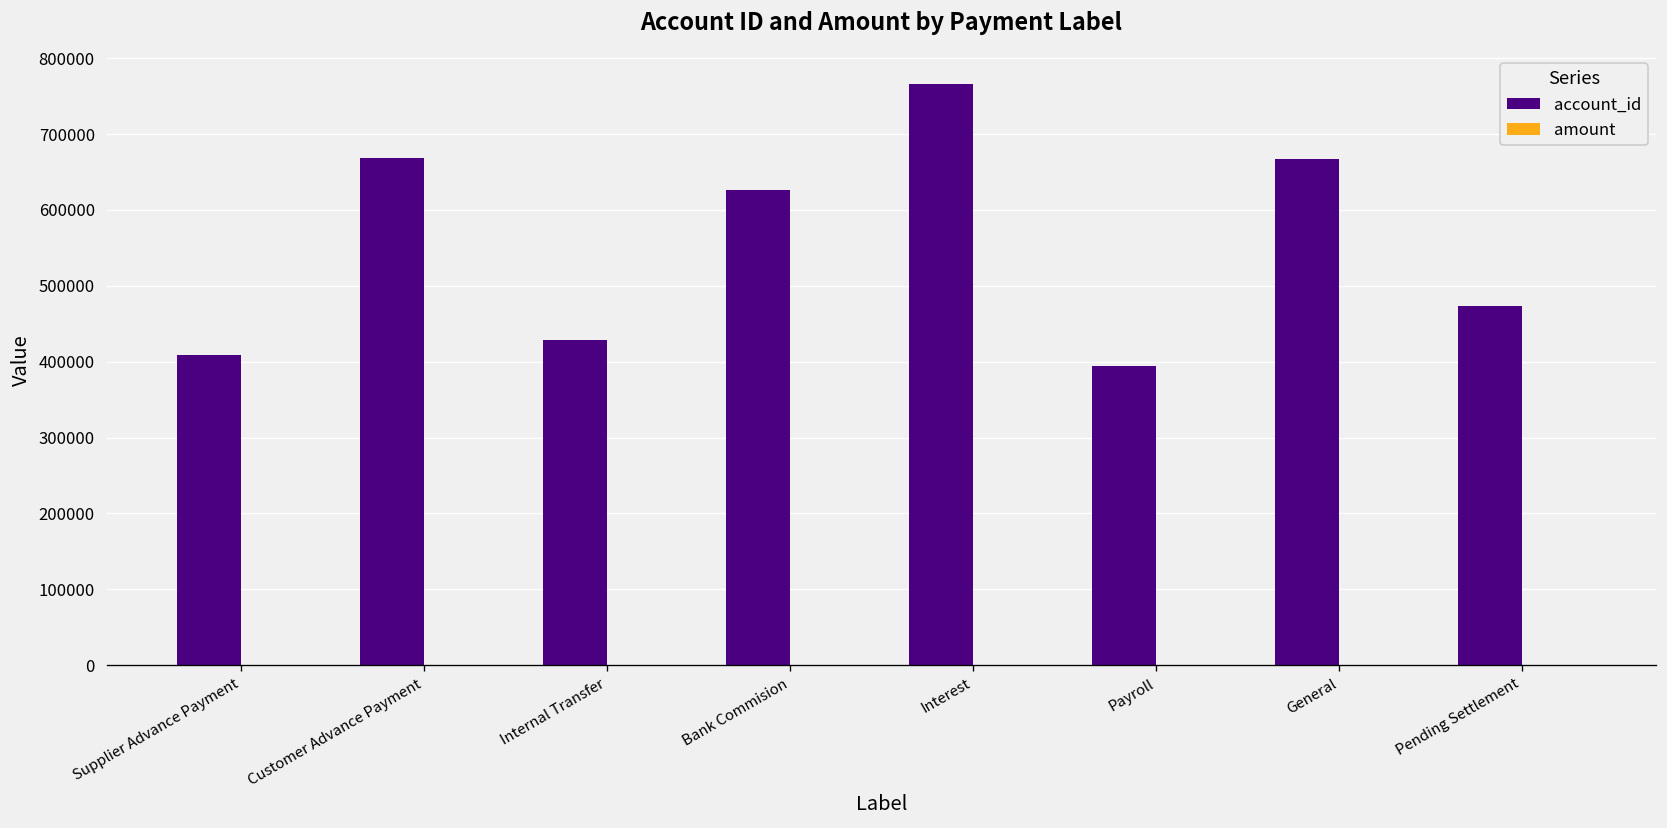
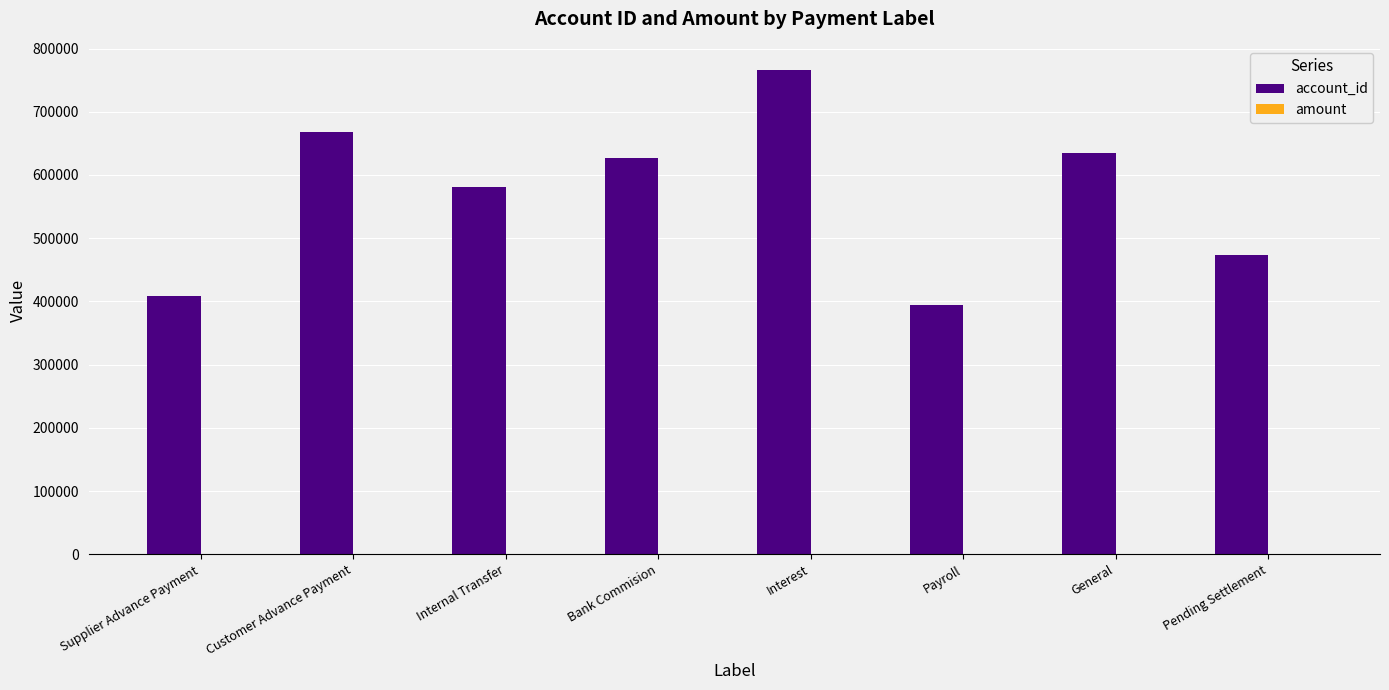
  {
    "account_id": {
      "Supplier Advance Payment": 410000,
      "Customer Advance Payment": 670000,
-     "Internal Transfer": 430000,
+     "Internal Transfer": 580000,
      "Bank Commision": 630000,
      "Interest": 770000,
      "Payroll": 390000,
-     "General": 670000,
+     "General": 640000,
      "Pending Settlement": 470000
    }
  }
